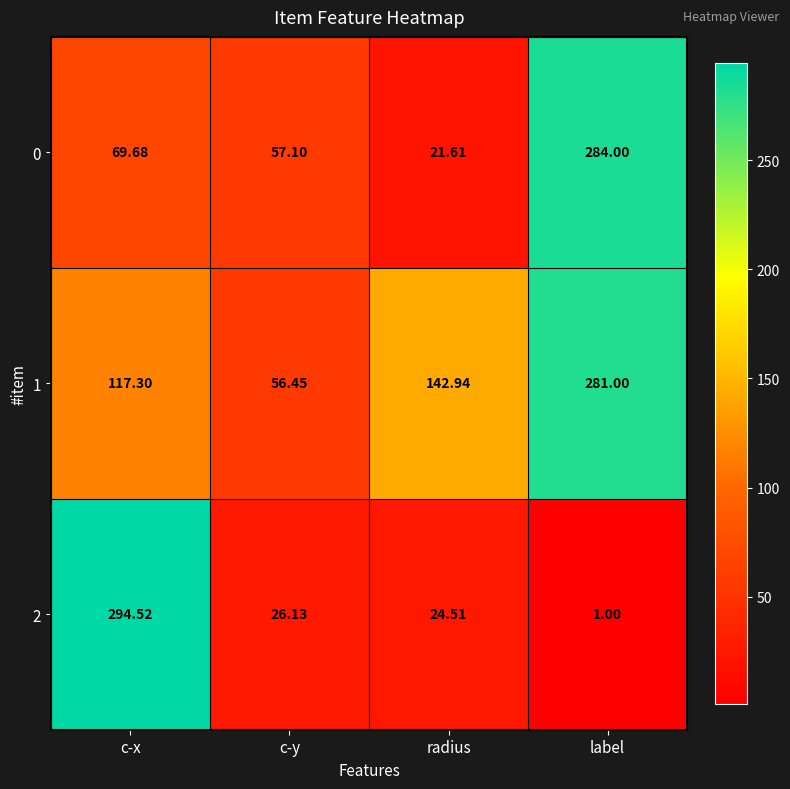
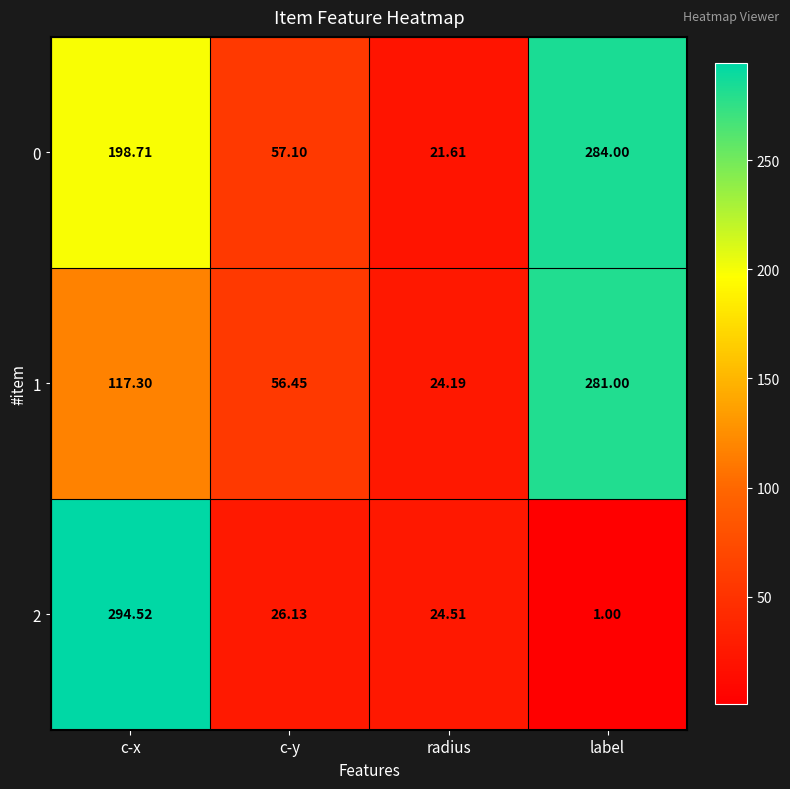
  {
    "0": {
-     "c-x": 69.68,
+     "c-x": 198.71,
      "c-y": 57.10,
      "radius": 21.61,
      "label": 284.00
    },
    "1": {
      "c-x": 117.30,
      "c-y": 56.45,
-     "radius": 142.94,
+     "radius": 24.19,
      "label": 281.00
    },
    "2": {
      "c-x": 294.52,
      "c-y": 26.13,
      "radius": 24.51,
      "label": 1.00
    }
  }
